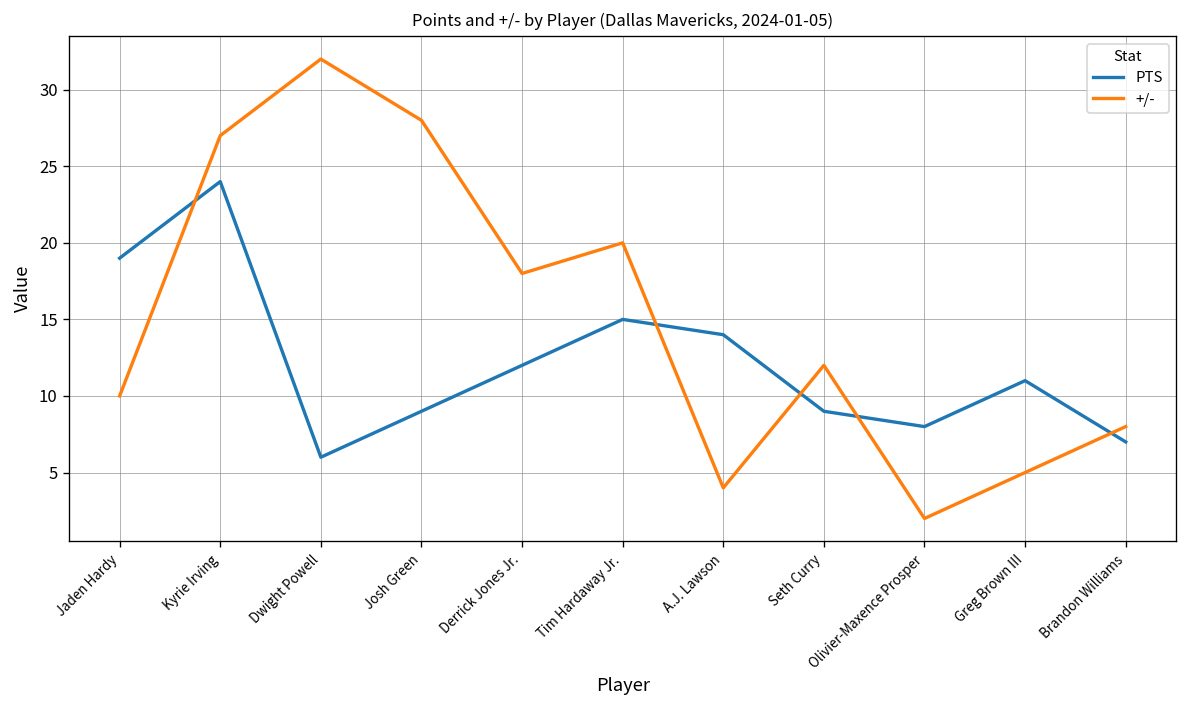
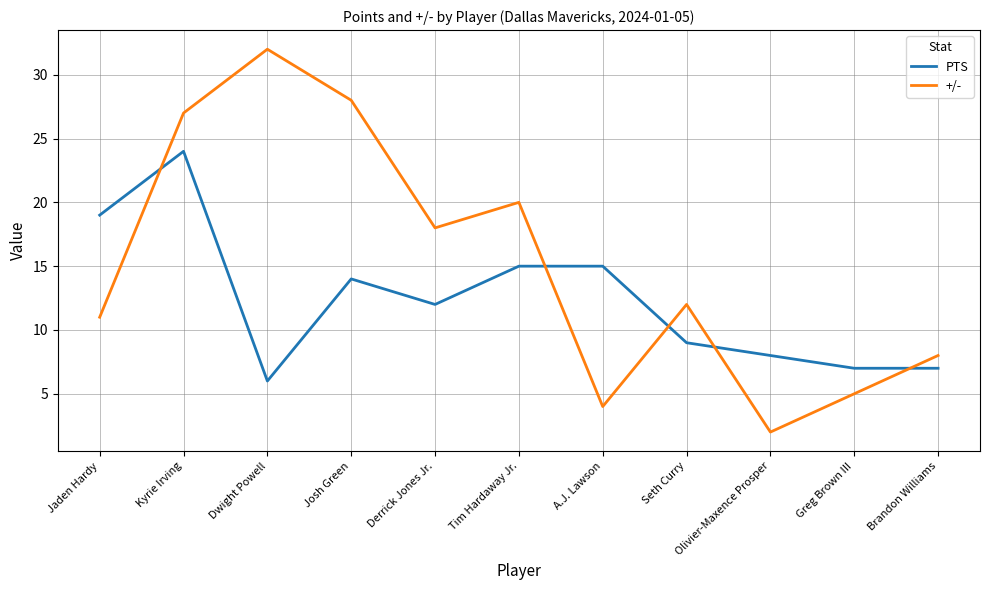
  {
    "PTS": {
      "Jaden Hardy": 19,
      "Kyrie Irving": 24,
      "Dwight Powell": 6,
-     "Josh Green": 9,
+     "Josh Green": 14,
      "Derrick Jones Jr.": 12,
      "Tim Hardaway Jr.": 15,
-     "A.J. Lawson": 14,
+     "A.J. Lawson": 15,
      "Seth Curry": 9,
      "Olivier-Maxence Prosper": 8,
-     "Greg Brown III": 11,
+     "Greg Brown III": 7,
      "Brandon Williams": 7
    },
    "+/-": {
-     "Jaden Hardy": 10,
+     "Jaden Hardy": 11,
      "Kyrie Irving": 27,
      "Dwight Powell": 32,
      "Josh Green": 28,
      "Derrick Jones Jr.": 18,
      "Tim Hardaway Jr.": 20,
      "A.J. Lawson": 4,
      "Seth Curry": 12,
      "Olivier-Maxence Prosper": 2,
      "Greg Brown III": 5,
      "Brandon Williams": 8
    }
  }
